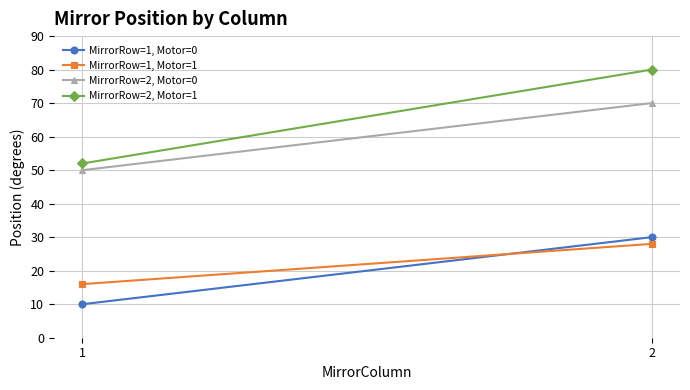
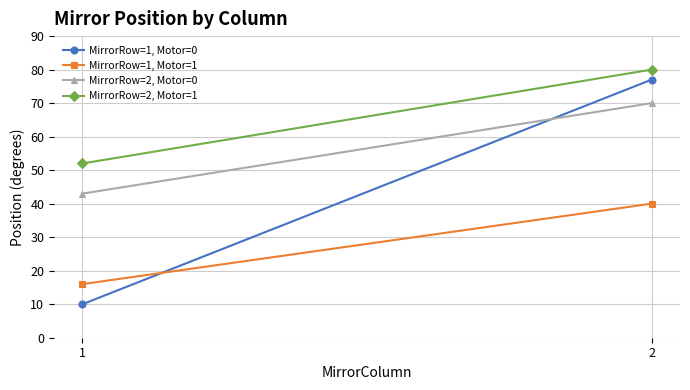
  {
    "MirrorRow=1, Motor=0": {
      "1": 10,
-     "2": 30
+     "2": 77
    },
    "MirrorRow=1, Motor=1": {
      "1": 16,
-     "2": 28
+     "2": 40
    },
    "MirrorRow=2, Motor=0": {
-     "1": 50,
+     "1": 43,
      "2": 70
    },
    "MirrorRow=2, Motor=1": {
      "1": 52,
      "2": 80
    }
  }
